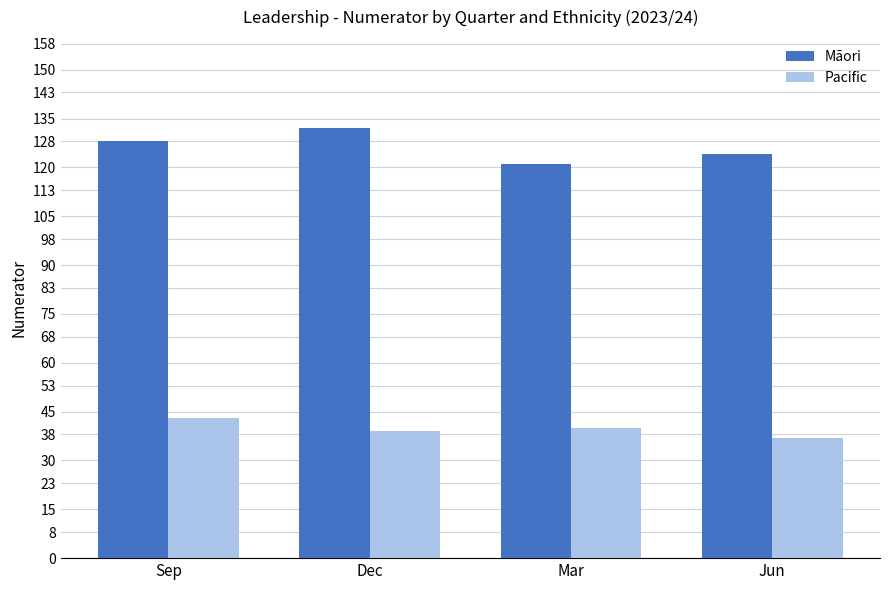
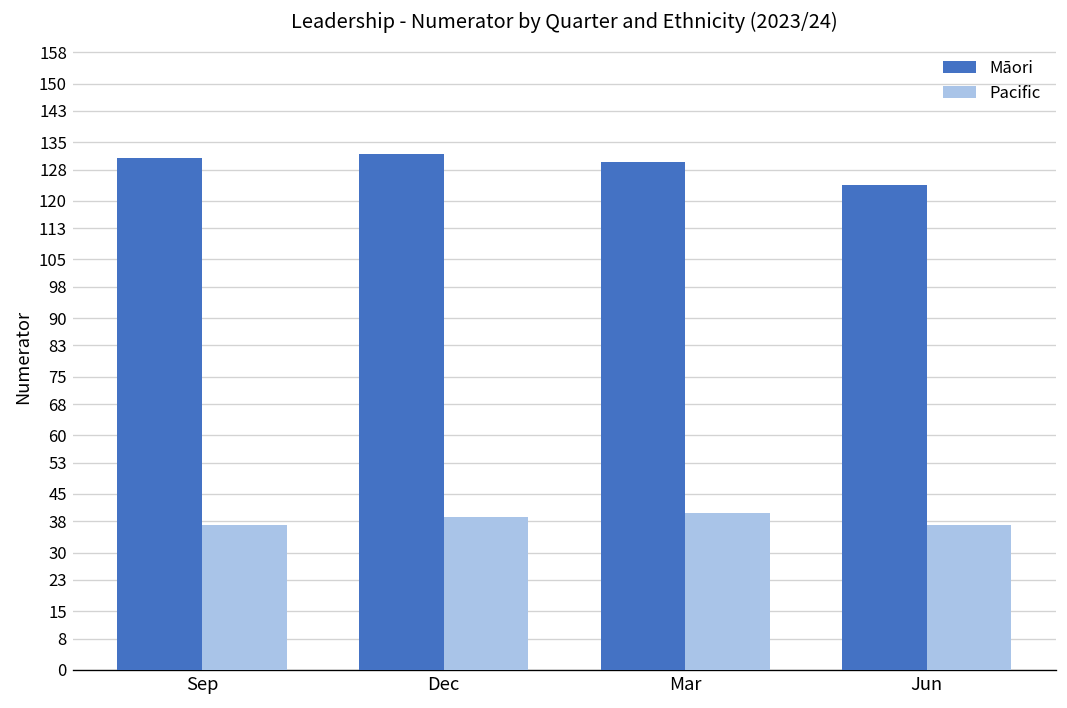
  {
    "Māori": {
-     "Sep": 128,
+     "Sep": 131,
      "Dec": 132,
-     "Mar": 121,
+     "Mar": 130,
      "Jun": 124
    },
    "Pacific": {
-     "Sep": 43,
+     "Sep": 37,
      "Dec": 39,
      "Mar": 40,
      "Jun": 37
    }
  }
